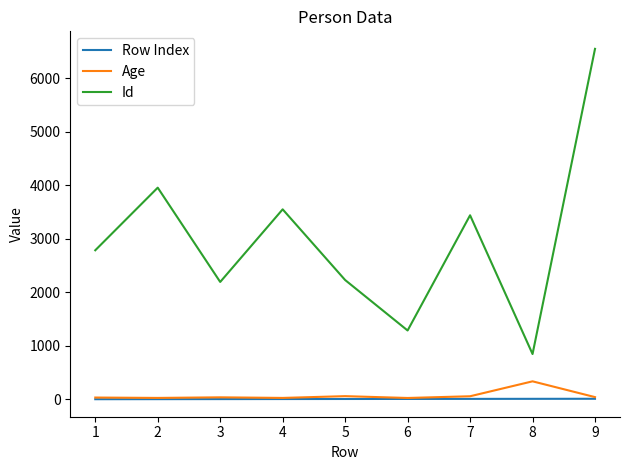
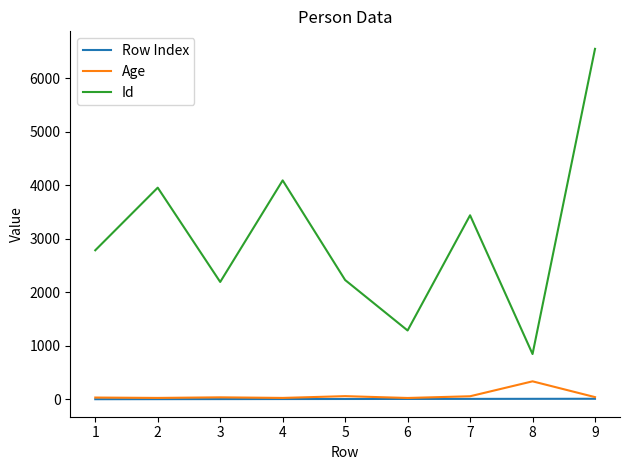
  {
    "Row Index": {
      "5": 0,
      "7": 0,
      "8": 0
    },
    "Age": {
      "5": 100,
      "7": 100,
      "8": 300
    },
    "Id": {
      "1": 2800,
      "2": 4000,
      "3": 2200,
-     "4": 3500,
+     "4": 4100,
      "5": 2200,
      "6": 1300,
      "7": 3400,
      "8": 800,
      "9": 6500
    }
  }
